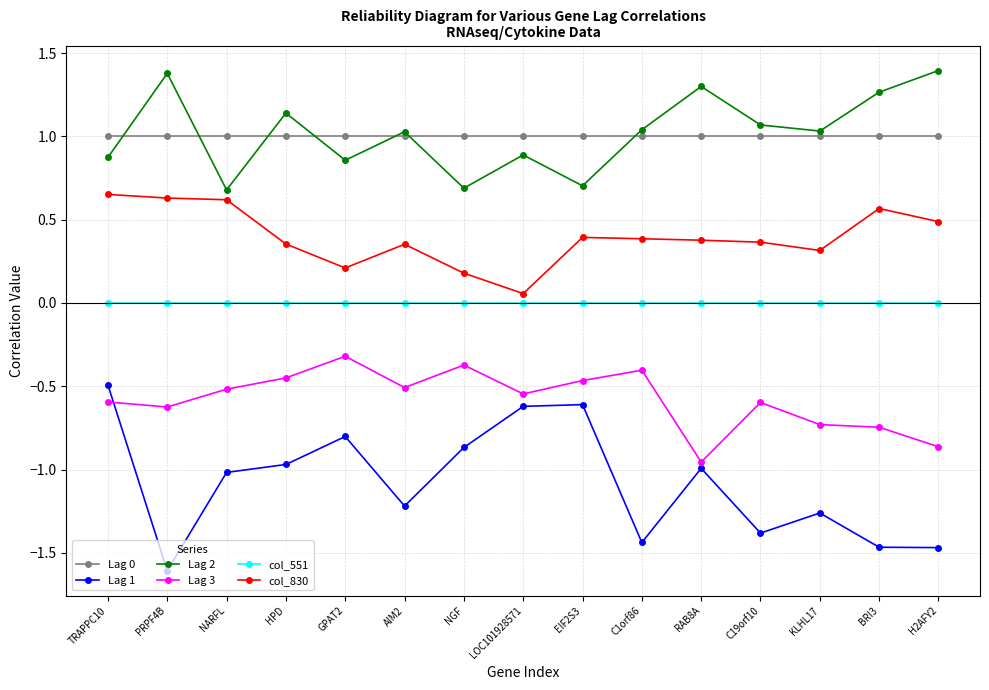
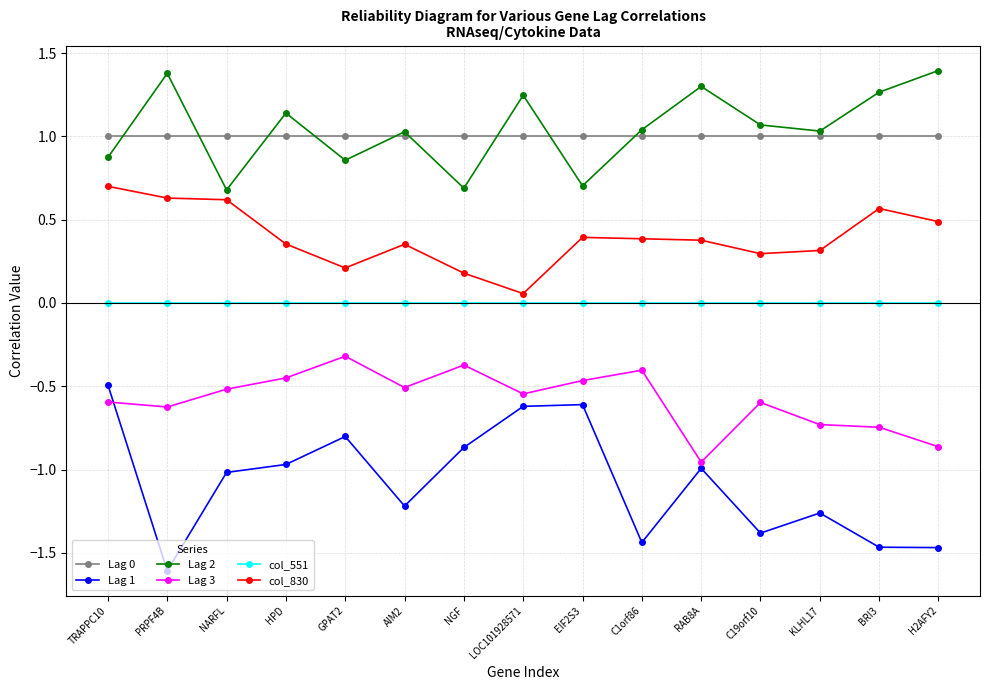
  {
    "Lag 0": {
      "TRAPPC10": 1.00,
      "PRPF4B": 1.00,
      "NARFL": 1.00,
      "HPD": 1.00,
      "GPAT2": 1.00,
      "AIM2": 1.00,
      "NGF": 1.00,
      "LOC101928571": 1.00,
      "EIF2S3": 1.00,
      "C1orf86": 1.00,
      "RAB8A": 1.00,
      "C19orf10": 1.00,
      "KLHL17": 1.00,
      "BRI3": 1.00,
      "H2AFY2": 1.00
    },
    "Lag 1": {
      "TRAPPC10": -0.49,
      "NARFL": -1.02,
      "HPD": -0.97,
      "GPAT2": -0.80,
      "AIM2": -1.22,
      "NGF": -0.87,
      "LOC101928571": -0.62,
      "EIF2S3": -0.61,
      "C1orf86": -1.44,
      "RAB8A": -0.99,
      "C19orf10": -1.38,
      "KLHL17": -1.26,
      "BRI3": -1.47,
      "H2AFY2": -1.47
    },
    "Lag 2": {
      "TRAPPC10": 0.87,
      "PRPF4B": 1.38,
      "NARFL": 0.68,
      "HPD": 1.14,
      "GPAT2": 0.86,
      "AIM2": 1.03,
      "NGF": 0.69,
-     "LOC101928571": 0.89,
+     "LOC101928571": 1.25,
      "EIF2S3": 0.70,
      "C1orf86": 1.04,
      "RAB8A": 1.30,
      "C19orf10": 1.07,
      "KLHL17": 1.03,
      "BRI3": 1.27,
      "H2AFY2": 1.40
    },
    "Lag 3": {
      "TRAPPC10": -0.59,
      "PRPF4B": -0.62,
      "NARFL": -0.52,
      "HPD": -0.45,
      "GPAT2": -0.32,
      "AIM2": -0.51,
      "NGF": -0.37,
      "LOC101928571": -0.55,
      "EIF2S3": -0.47,
      "C1orf86": -0.40,
      "RAB8A": -0.96,
      "C19orf10": -0.60,
      "KLHL17": -0.73,
      "BRI3": -0.75,
      "H2AFY2": -0.86
    },
    "col_551": {
      "TRAPPC10": 0.00,
      "PRPF4B": 0.00,
      "NARFL": 0.00,
      "HPD": 0.00,
      "GPAT2": 0.00,
      "AIM2": 0.00,
      "NGF": 0.00,
      "LOC101928571": 0.00,
      "EIF2S3": 0.00,
      "C1orf86": 0.00,
      "RAB8A": 0.00,
      "C19orf10": 0.00,
      "KLHL17": 0.00,
      "BRI3": 0.00,
      "H2AFY2": 0.00
    },
    "col_830": {
-     "TRAPPC10": 0.65,
+     "TRAPPC10": 0.70,
      "PRPF4B": 0.63,
      "NARFL": 0.62,
      "HPD": 0.35,
      "GPAT2": 0.21,
      "AIM2": 0.35,
      "NGF": 0.18,
      "LOC101928571": 0.06,
      "EIF2S3": 0.39,
      "C1orf86": 0.39,
      "RAB8A": 0.38,
-     "C19orf10": 0.36,
+     "C19orf10": 0.30,
      "KLHL17": 0.32,
      "BRI3": 0.57,
      "H2AFY2": 0.49
    }
  }
